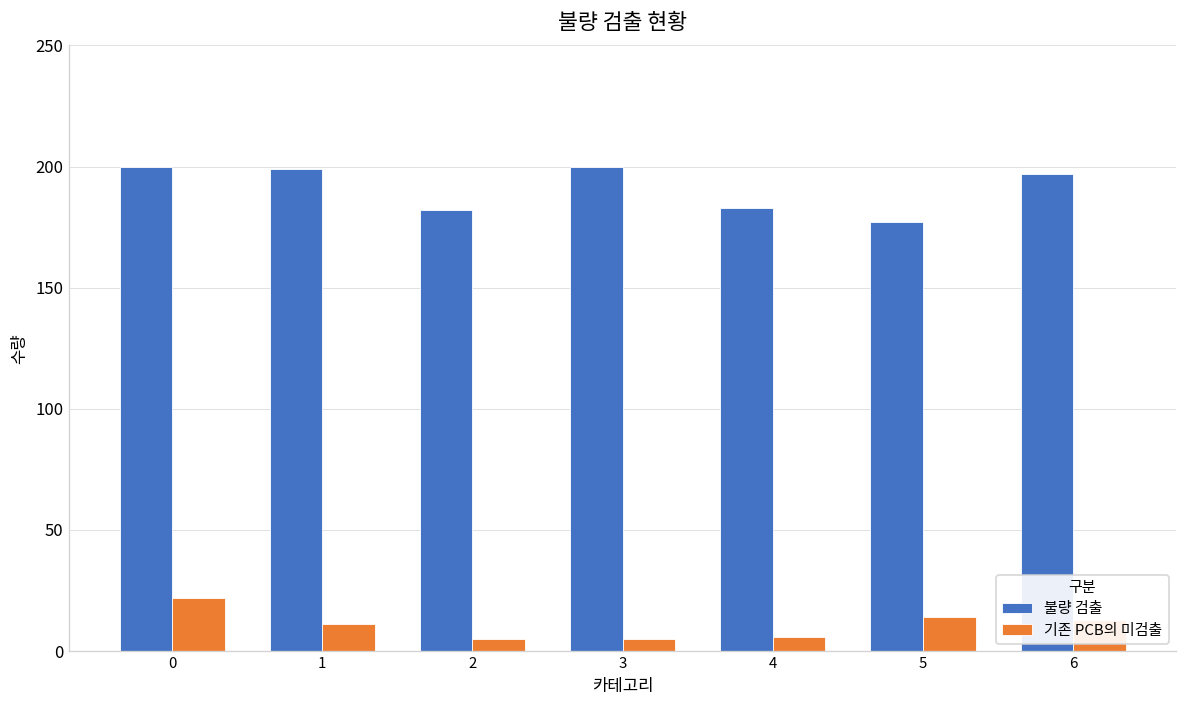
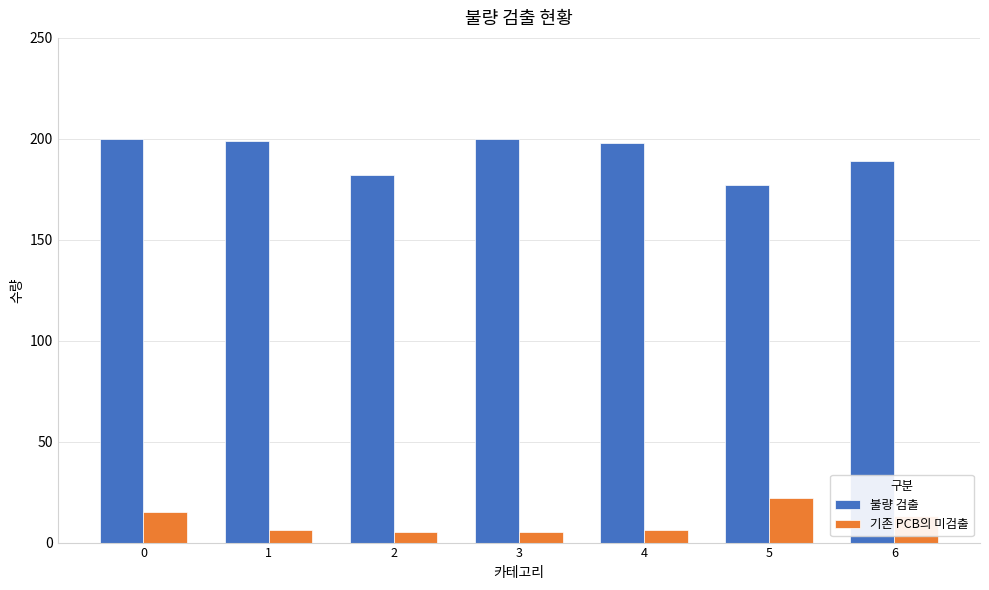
  {
    "불량 검출": {
      "0": 200,
      "1": 199,
      "2": 182,
      "3": 200,
-     "4": 183,
+     "4": 198,
      "5": 177,
-     "6": 197
+     "6": 189
    },
    "기존 PCB의 미검출": {
-     "0": 22,
-     "1": 11,
+     "0": 15,
+     "1": 6,
      "2": 5,
      "3": 5,
      "4": 6,
-     "5": 14
+     "5": 22
    }
  }
